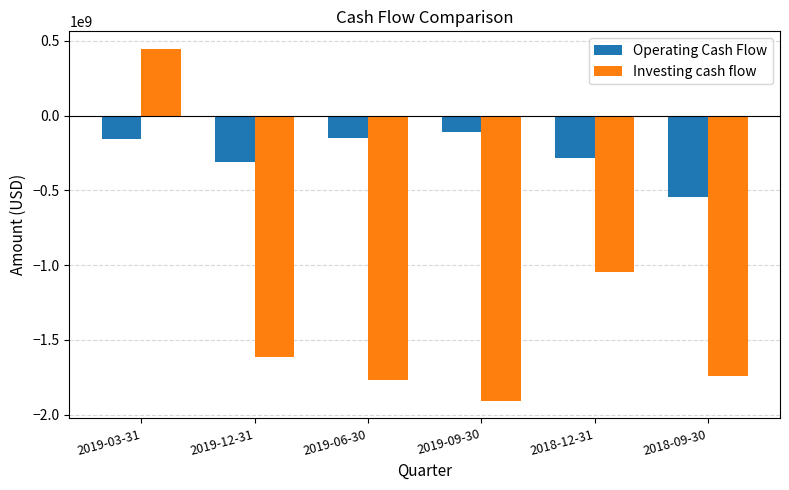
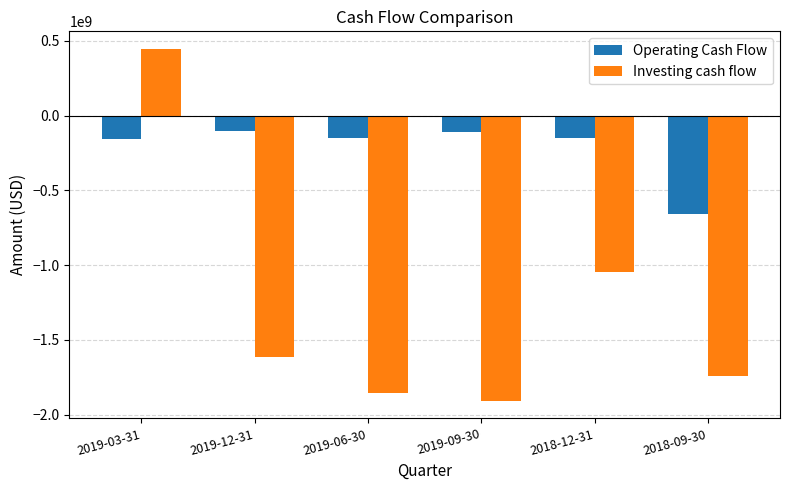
  {
    "Operating Cash Flow": {
      "2019-03-31": -160000000,
-     "2019-12-31": -310000000,
+     "2019-12-31": -110000000,
      "2019-06-30": -150000000,
      "2019-09-30": -110000000,
-     "2018-12-31": -280000000,
-     "2018-09-30": -540000000
+     "2018-12-31": -150000000,
+     "2018-09-30": -660000000
    },
    "Investing cash flow": {
      "2019-03-31": 450000000,
      "2019-12-31": -1610000000,
-     "2019-06-30": -1760000000,
+     "2019-06-30": -1860000000,
      "2019-09-30": -1910000000,
      "2018-12-31": -1040000000,
      "2018-09-30": -1740000000
    }
  }
